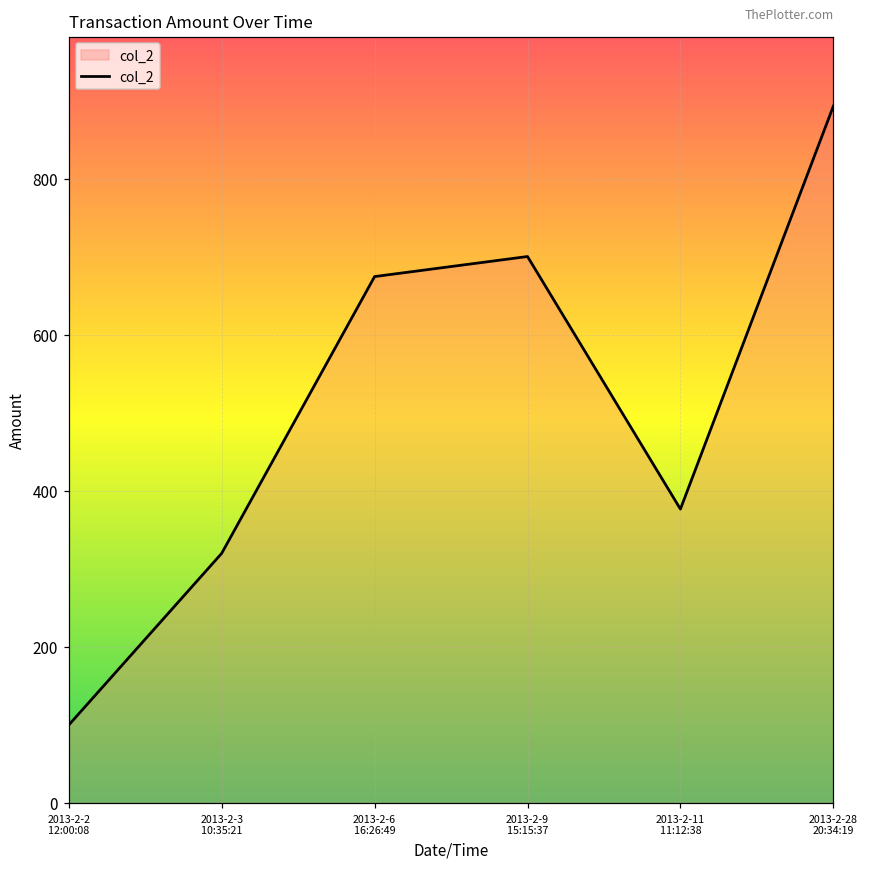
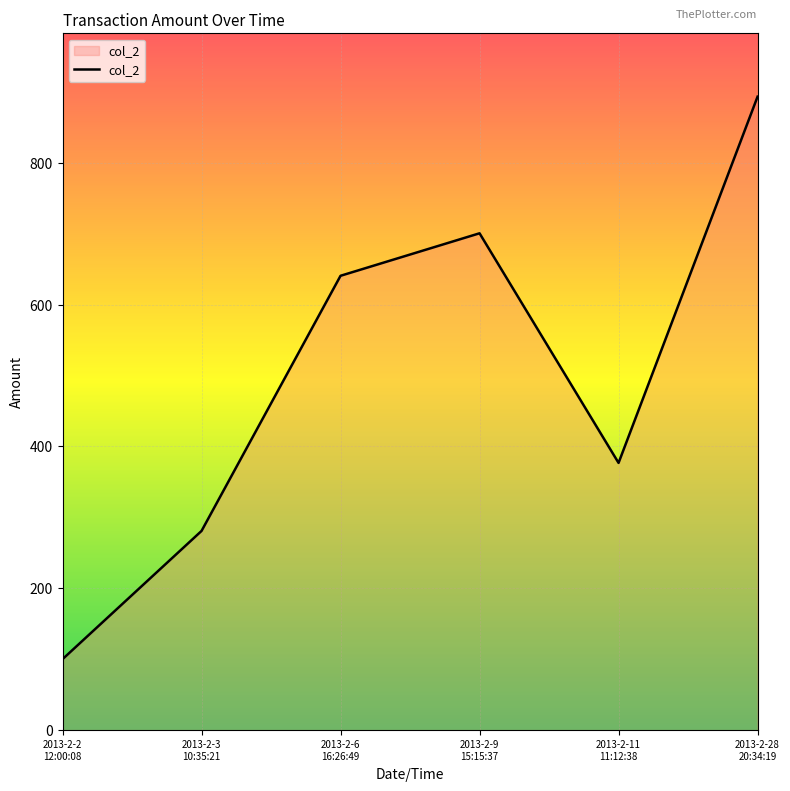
  {
    "2013-2-2 12:00:08": 100,
-   "2013-2-3 10:35:21": 320,
-   "2013-2-6 16:26:49": 670,
+   "2013-2-3 10:35:21": 280,
+   "2013-2-6 16:26:49": 640,
    "2013-2-9 15:15:37": 700,
    "2013-2-11 11:12:38": 380,
    "2013-2-28 20:34:19": 890
  }
